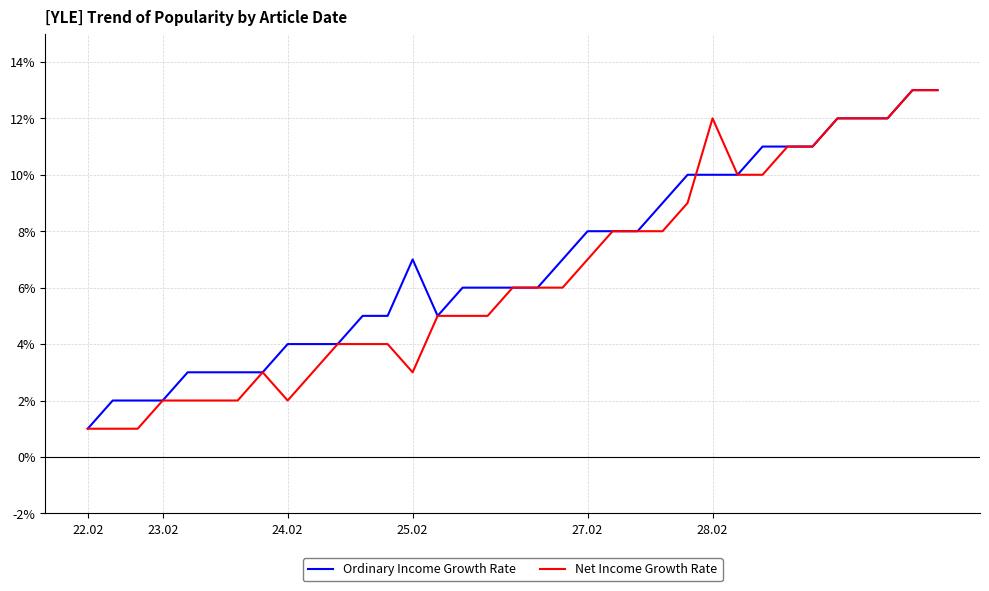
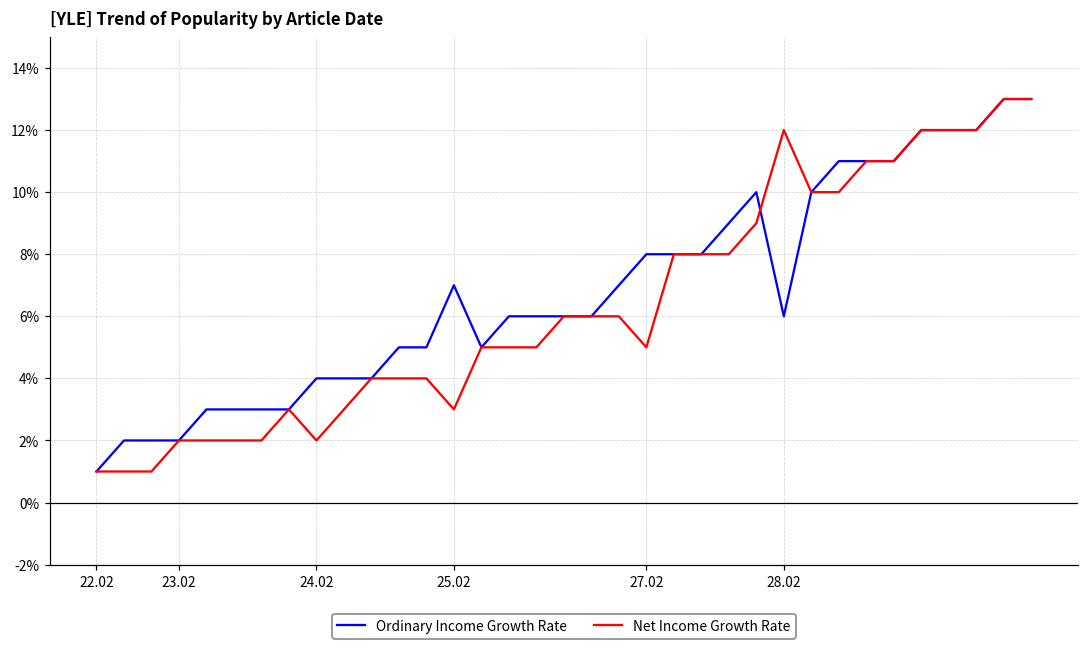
  {
    "Ordinary Income Growth Rate": {
      "24.02": "4%",
      "25.02": "7%",
      "27.02": "8%",
-     "28.02": "10%"
+     "28.02": "6%"
    },
    "Net Income Growth Rate": {
      "24.02": "2%",
      "25.02": "3%",
-     "27.02": "7%",
+     "27.02": "5%",
      "28.02": "12%"
    }
  }
